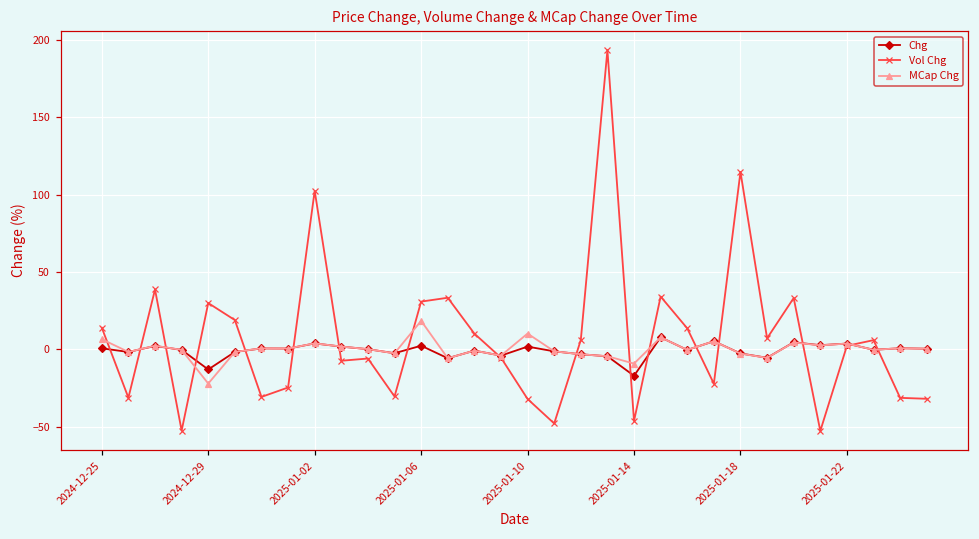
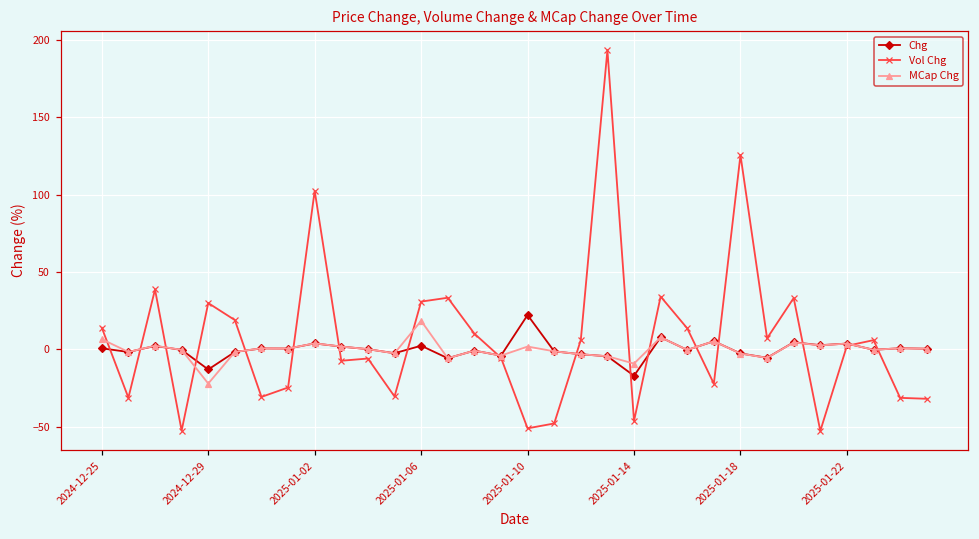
  {
    "Chg": {
      "2024-12-25": 1,
      "2024-12-29": -13,
      "2025-01-06": 2,
-     "2025-01-10": 2,
+     "2025-01-10": 22,
      "2025-01-14": -17
    },
    "Vol Chg": {
      "2024-12-25": 14,
      "2024-12-29": 30,
      "2025-01-02": 102,
      "2025-01-06": 31,
-     "2025-01-10": -32,
+     "2025-01-10": -51,
      "2025-01-14": -46,
-     "2025-01-18": 115
+     "2025-01-18": 126
    },
    "MCap Chg": {
      "2024-12-25": 7,
      "2024-12-29": -22,
      "2025-01-06": 18,
-     "2025-01-10": 10,
+     "2025-01-10": 2,
      "2025-01-14": -9
    }
  }
